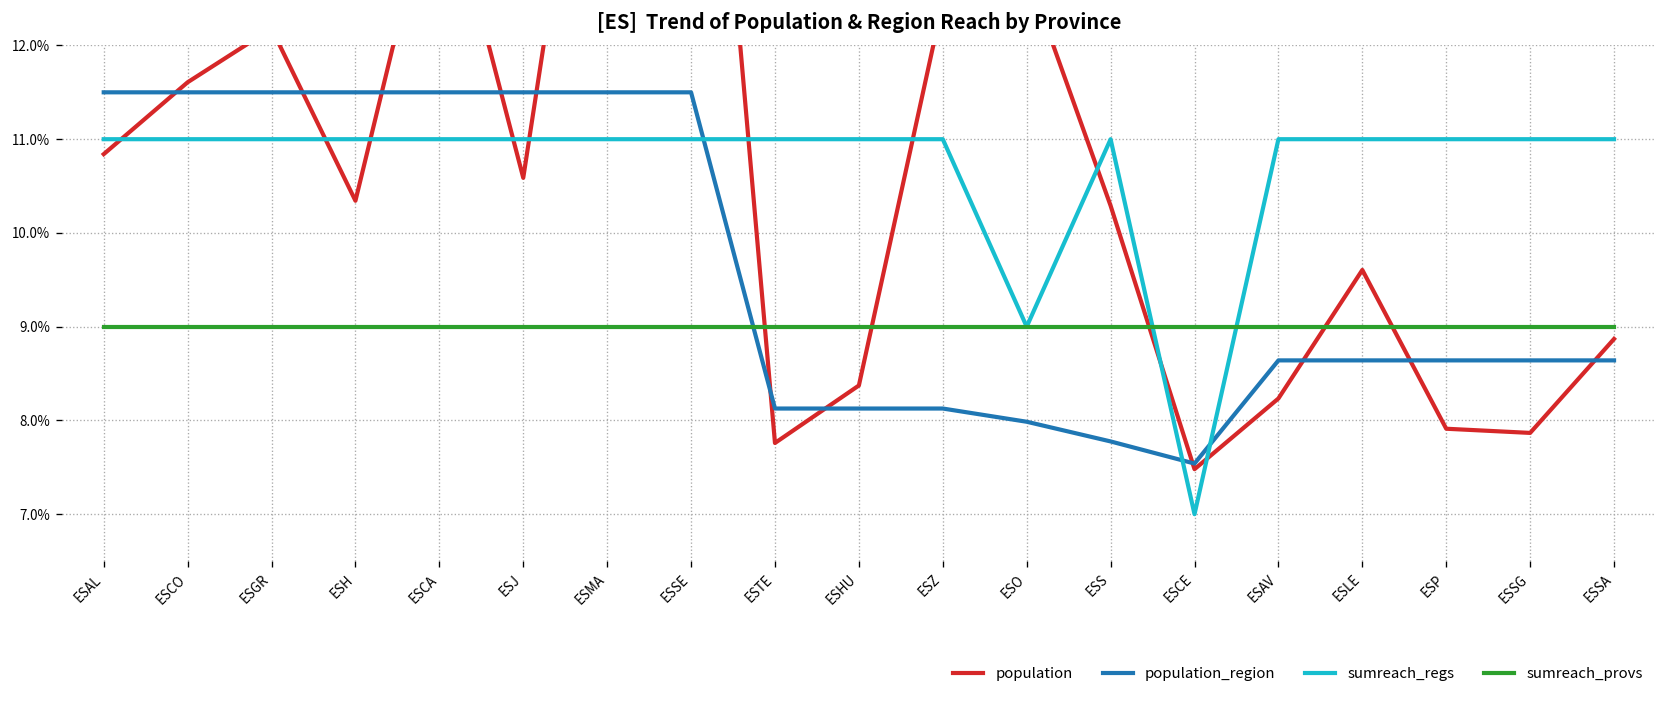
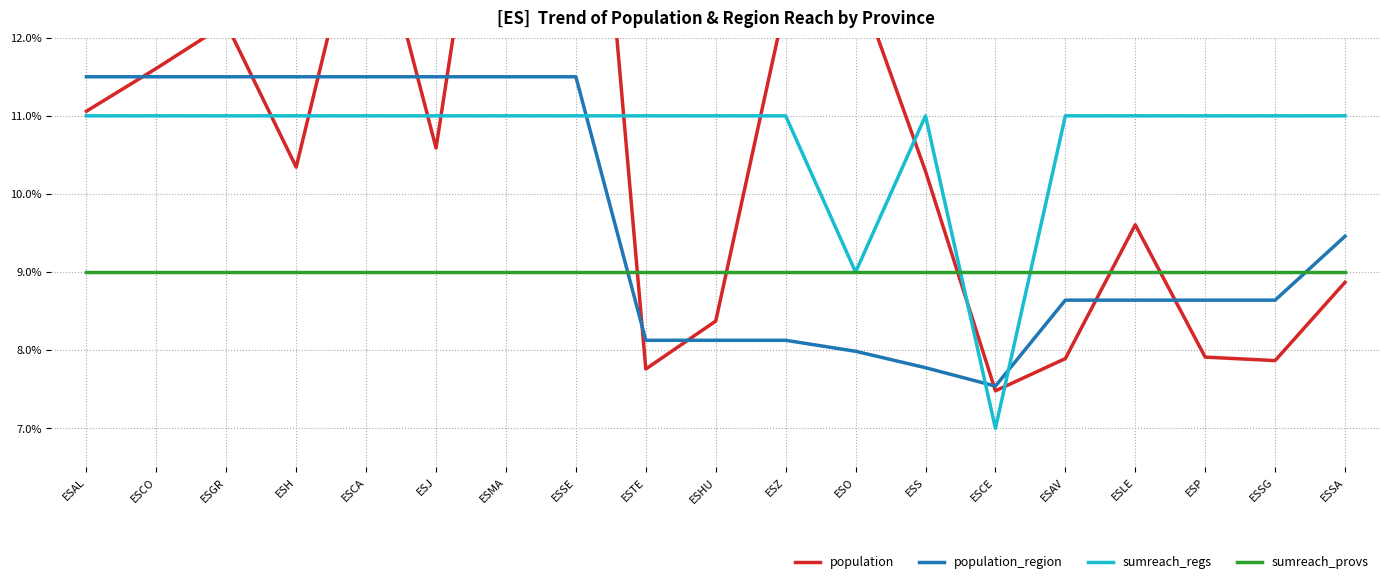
  {
    "population": {
-     "ESAL": "10.8%",
+     "ESAL": "11.1%",
      "ESCO": "11.6%",
      "ESH": "10.3%",
      "ESJ": "10.6%",
      "ESTE": "7.8%",
      "ESHU": "8.4%",
      "ESS": "10.3%",
      "ESCE": "7.5%",
-     "ESAV": "8.2%",
+     "ESAV": "7.9%",
      "ESLE": "9.6%",
      "ESP": "7.9%",
      "ESSG": "7.9%",
      "ESSA": "8.9%"
    },
    "population_region": {
      "ESAL": "11.5%",
      "ESCO": "11.5%",
      "ESGR": "11.5%",
      "ESH": "11.5%",
      "ESCA": "11.5%",
      "ESJ": "11.5%",
      "ESMA": "11.5%",
      "ESSE": "11.5%",
      "ESTE": "8.1%",
      "ESHU": "8.1%",
      "ESZ": "8.1%",
      "ESO": "8.0%",
      "ESS": "7.8%",
      "ESCE": "7.5%",
      "ESAV": "8.6%",
      "ESLE": "8.6%",
      "ESP": "8.6%",
      "ESSG": "8.6%",
-     "ESSA": "8.6%"
+     "ESSA": "9.5%"
    },
    "sumreach_regs": {
      "ESAL": "11.0%",
      "ESCO": "11.0%",
      "ESGR": "11.0%",
      "ESH": "11.0%",
      "ESCA": "11.0%",
      "ESJ": "11.0%",
      "ESMA": "11.0%",
      "ESSE": "11.0%",
      "ESTE": "11.0%",
      "ESHU": "11.0%",
      "ESZ": "11.0%",
      "ESS": "11.0%",
      "ESCE": "7.0%",
      "ESAV": "11.0%",
      "ESLE": "11.0%",
      "ESP": "11.0%",
      "ESSG": "11.0%",
      "ESSA": "11.0%"
    },
    "sumreach_provs": {
      "ESAL": "9.0%",
      "ESCO": "9.0%",
      "ESGR": "9.0%",
      "ESH": "9.0%",
      "ESCA": "9.0%",
      "ESJ": "9.0%",
      "ESMA": "9.0%",
      "ESSE": "9.0%",
      "ESTE": "9.0%",
      "ESHU": "9.0%",
      "ESZ": "9.0%",
      "ESS": "9.0%",
      "ESCE": "9.0%",
      "ESAV": "9.0%",
      "ESLE": "9.0%",
      "ESP": "9.0%",
      "ESSG": "9.0%",
      "ESSA": "9.0%"
    }
  }
